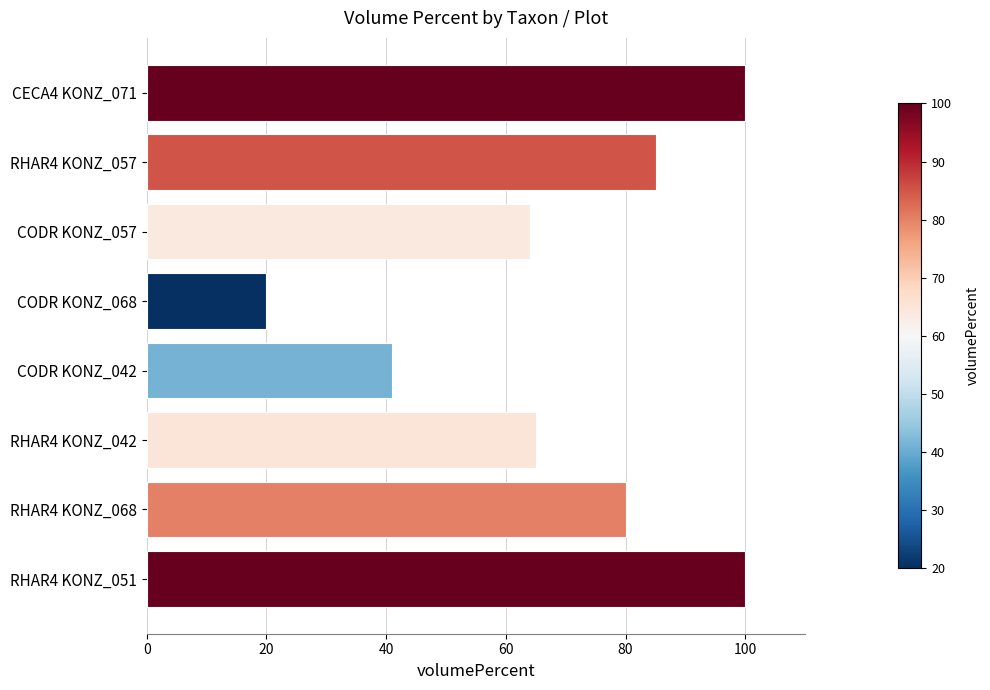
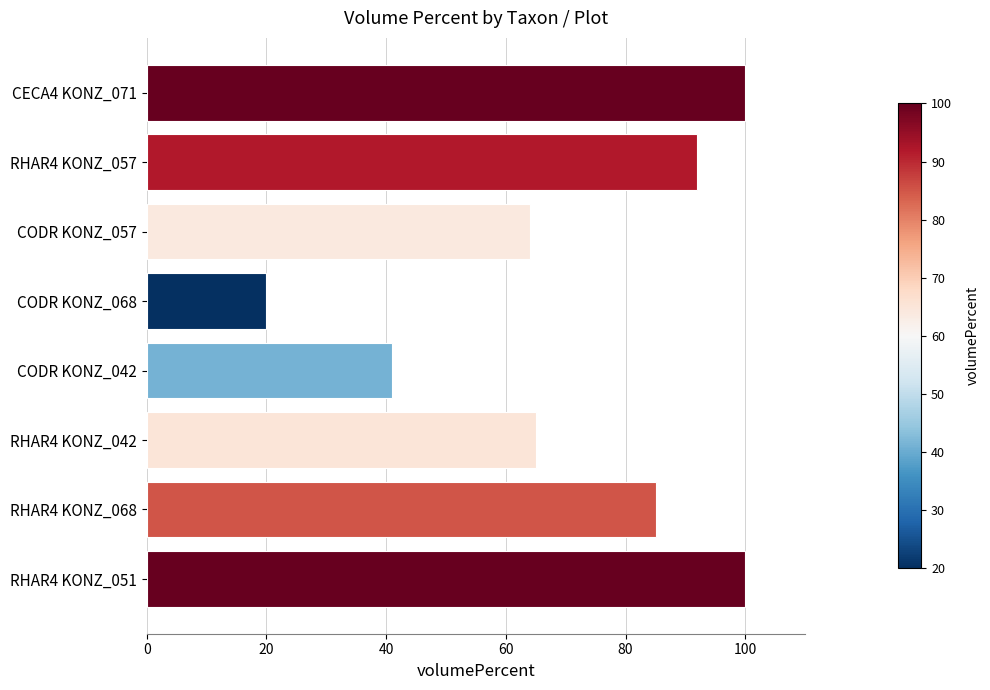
  {
    "CECA4 KONZ_071": 100,
-   "RHAR4 KONZ_057": 85,
+   "RHAR4 KONZ_057": 92,
    "CODR KONZ_057": 64,
    "CODR KONZ_068": 20,
    "CODR KONZ_042": 41,
    "RHAR4 KONZ_042": 65,
-   "RHAR4 KONZ_068": 80,
+   "RHAR4 KONZ_068": 85,
    "RHAR4 KONZ_051": 100
  }
